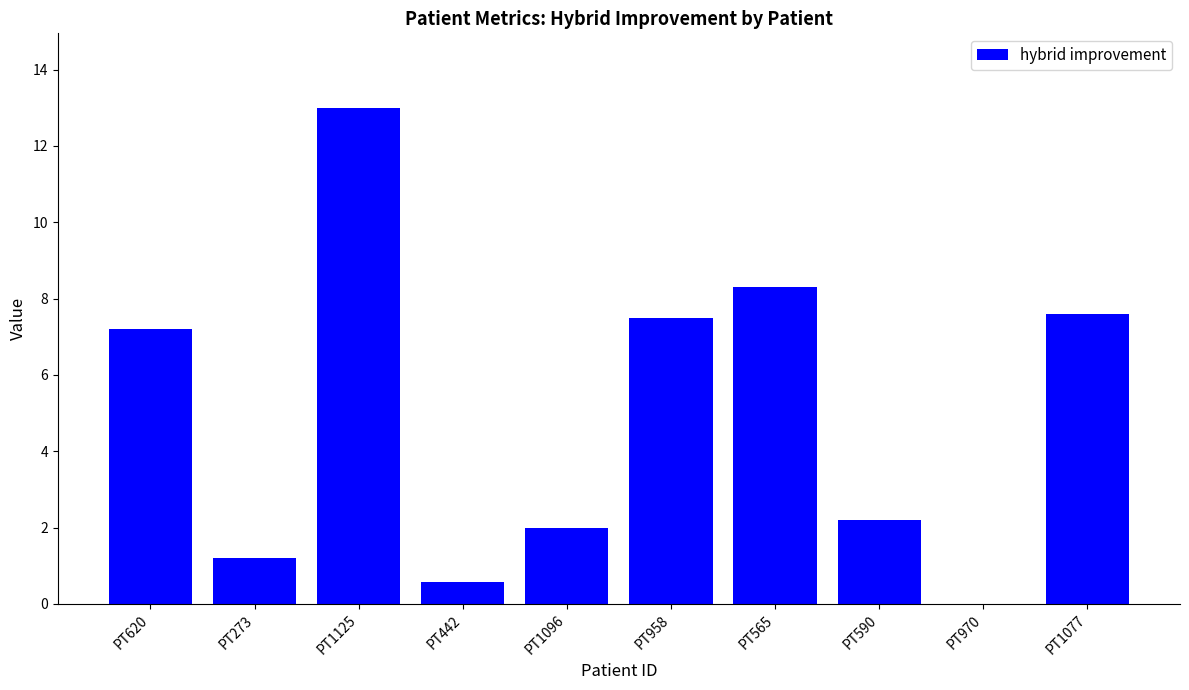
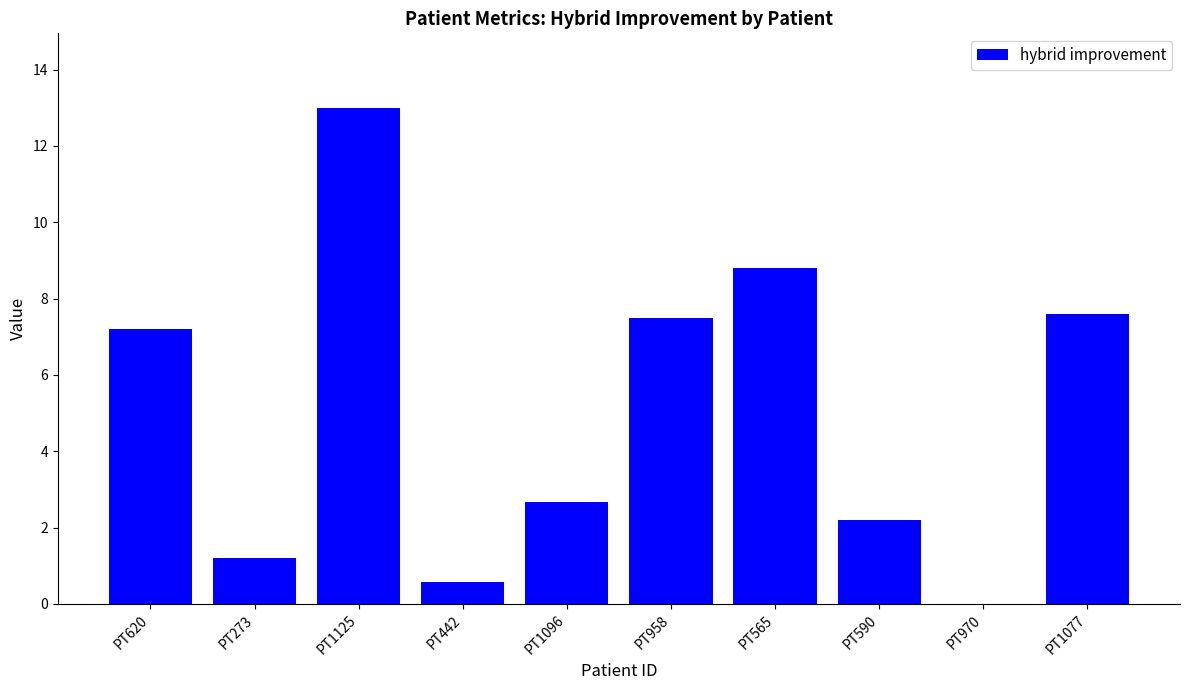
  {
    "PT620": 7.2,
    "PT273": 1.2,
    "PT1125": 13.0,
    "PT442": 0.6,
-   "PT1096": 2.0,
+   "PT1096": 2.7,
    "PT958": 7.5,
-   "PT565": 8.3,
+   "PT565": 8.8,
    "PT590": 2.2,
    "PT970": 0.0,
    "PT1077": 7.6
  }
